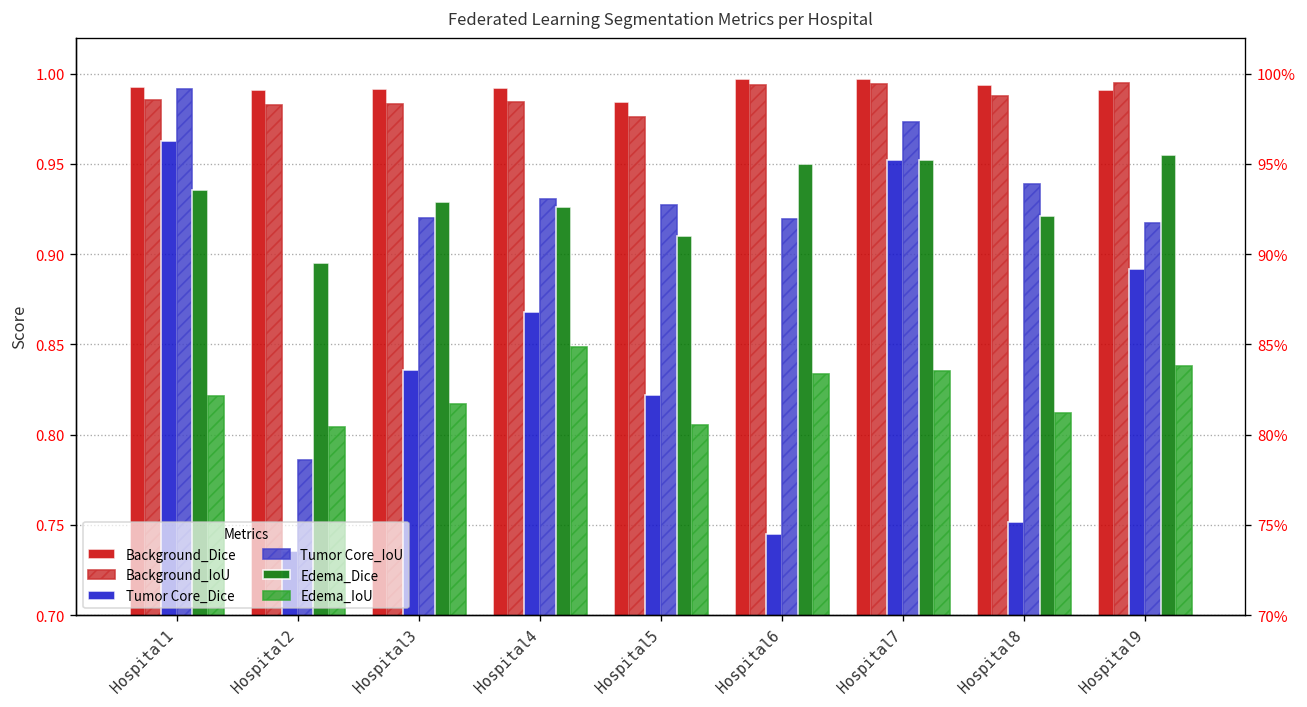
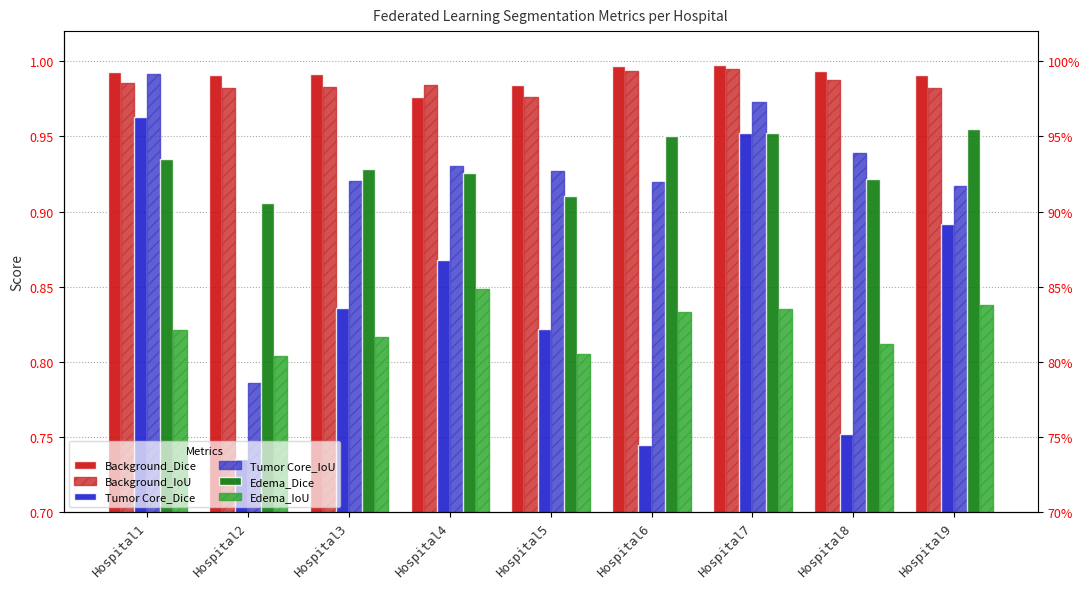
  {
    "Background_Dice": {
      "Hospital1": 0.993,
      "Hospital2": 0.991,
      "Hospital3": 0.991,
-     "Hospital4": 0.992,
+     "Hospital4": 0.976,
      "Hospital5": 0.984,
      "Hospital6": 0.997,
      "Hospital7": 0.997,
      "Hospital8": 0.994,
      "Hospital9": 0.991
    },
    "Background_IoU": {
      "Hospital1": 0.985,
      "Hospital2": 0.982,
      "Hospital3": 0.983,
      "Hospital4": 0.984,
      "Hospital5": 0.976,
      "Hospital6": 0.994,
      "Hospital7": 0.994,
      "Hospital8": 0.988,
-     "Hospital9": 0.995
+     "Hospital9": 0.982
    },
    "Tumor Core_Dice": {
      "Hospital1": 0.963,
      "Hospital3": 0.836,
      "Hospital4": 0.868,
      "Hospital5": 0.822,
      "Hospital6": 0.745,
      "Hospital7": 0.952,
      "Hospital8": 0.752,
      "Hospital9": 0.892
    },
    "Tumor Core_IoU": {
      "Hospital1": 0.991,
      "Hospital2": 0.786,
      "Hospital3": 0.920,
      "Hospital4": 0.931,
      "Hospital5": 0.927,
      "Hospital6": 0.920,
      "Hospital7": 0.973,
      "Hospital8": 0.939,
      "Hospital9": 0.917
    },
    "Edema_Dice": {
      "Hospital1": 0.935,
-     "Hospital2": 0.895,
+     "Hospital2": 0.905,
      "Hospital3": 0.929,
      "Hospital4": 0.926,
      "Hospital5": 0.910,
      "Hospital6": 0.950,
      "Hospital7": 0.952,
      "Hospital8": 0.921,
      "Hospital9": 0.955
    },
    "Edema_IoU": {
      "Hospital1": 0.821,
      "Hospital2": 0.804,
      "Hospital3": 0.817,
      "Hospital4": 0.848,
      "Hospital5": 0.805,
      "Hospital6": 0.833,
      "Hospital7": 0.835,
      "Hospital8": 0.812,
      "Hospital9": 0.838
    }
  }
